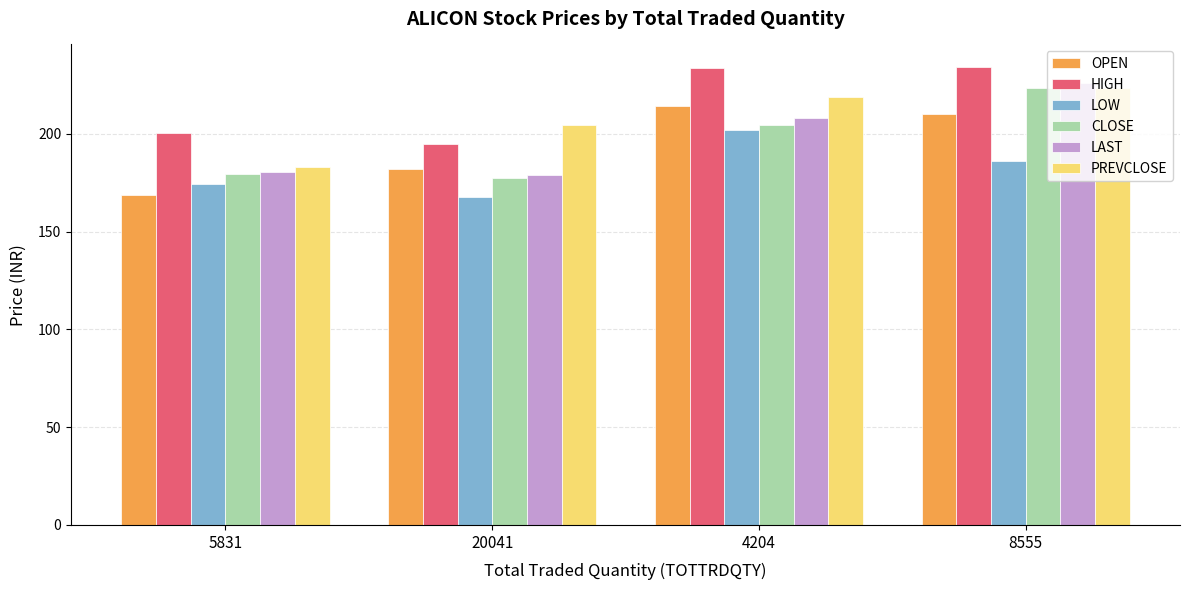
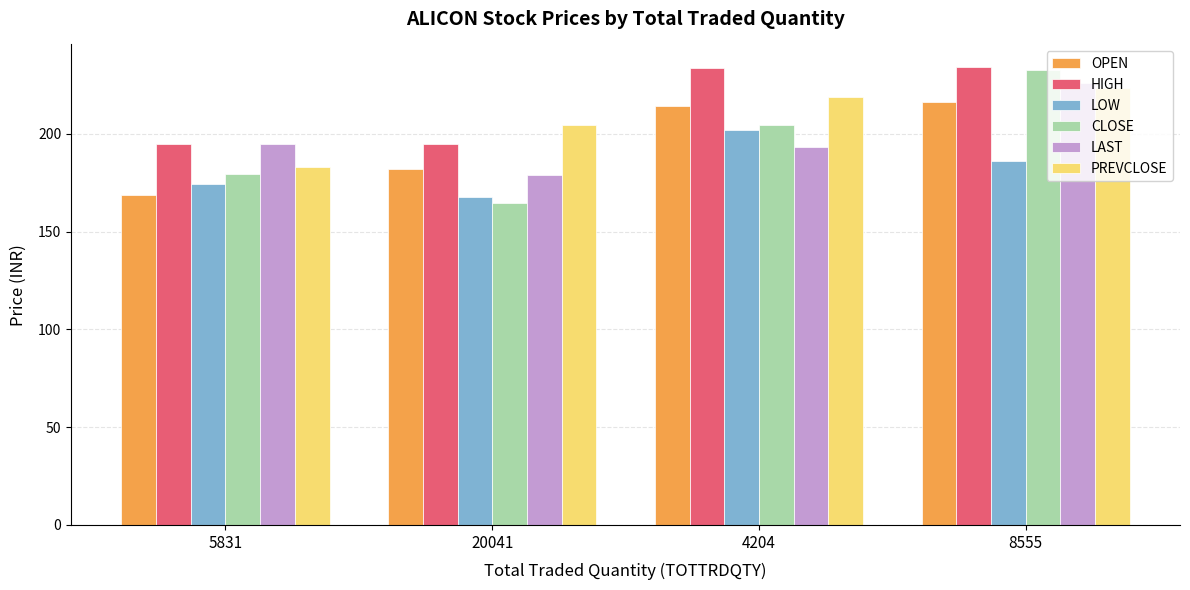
  {
    "OPEN": {
      "5831": 169,
      "20041": 182,
      "4204": 214,
-     "8555": 210
+     "8555": 216
    },
    "HIGH": {
-     "5831": 201,
+     "5831": 195,
      "20041": 195,
      "4204": 233,
      "8555": 234
    },
    "LOW": {
      "5831": 174,
      "20041": 168,
      "4204": 202,
      "8555": 186
    },
    "CLOSE": {
      "5831": 179,
-     "20041": 177,
+     "20041": 165,
      "4204": 205,
-     "8555": 224
+     "8555": 233
    },
    "LAST": {
-     "5831": 180,
+     "5831": 195,
      "20041": 179,
-     "4204": 208
+     "4204": 193
    },
    "PREVCLOSE": {
      "5831": 183,
      "20041": 205,
      "4204": 219
    }
  }
